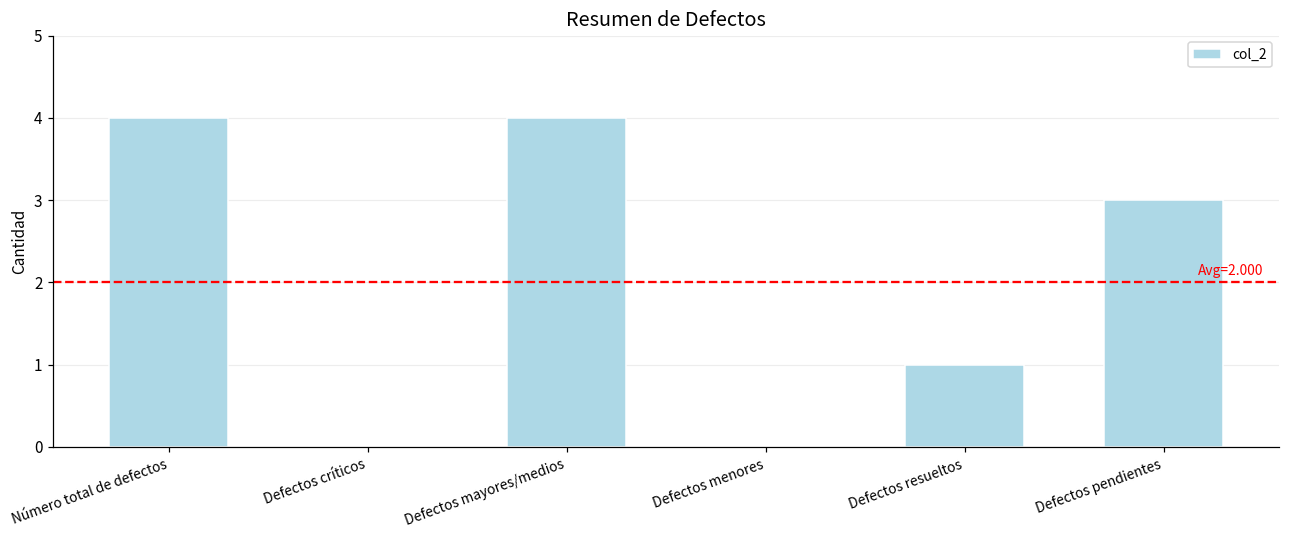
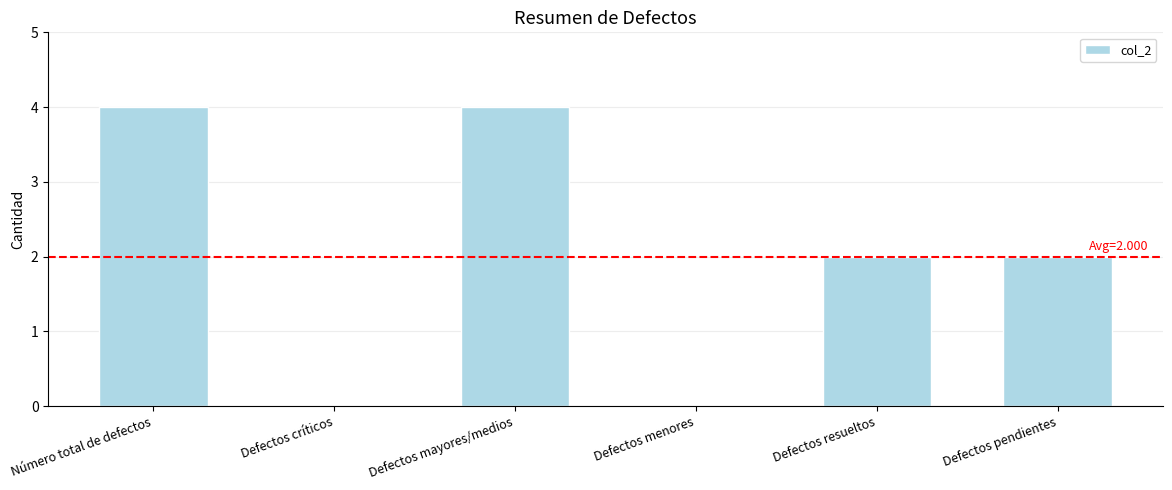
  {
    "Número total de defectos": 4,
    "Defectos críticos": 0,
    "Defectos mayores/medios": 4,
    "Defectos menores": 0,
-   "Defectos resueltos": 1,
-   "Defectos pendientes": 3
+   "Defectos resueltos": 2,
+   "Defectos pendientes": 2
  }
